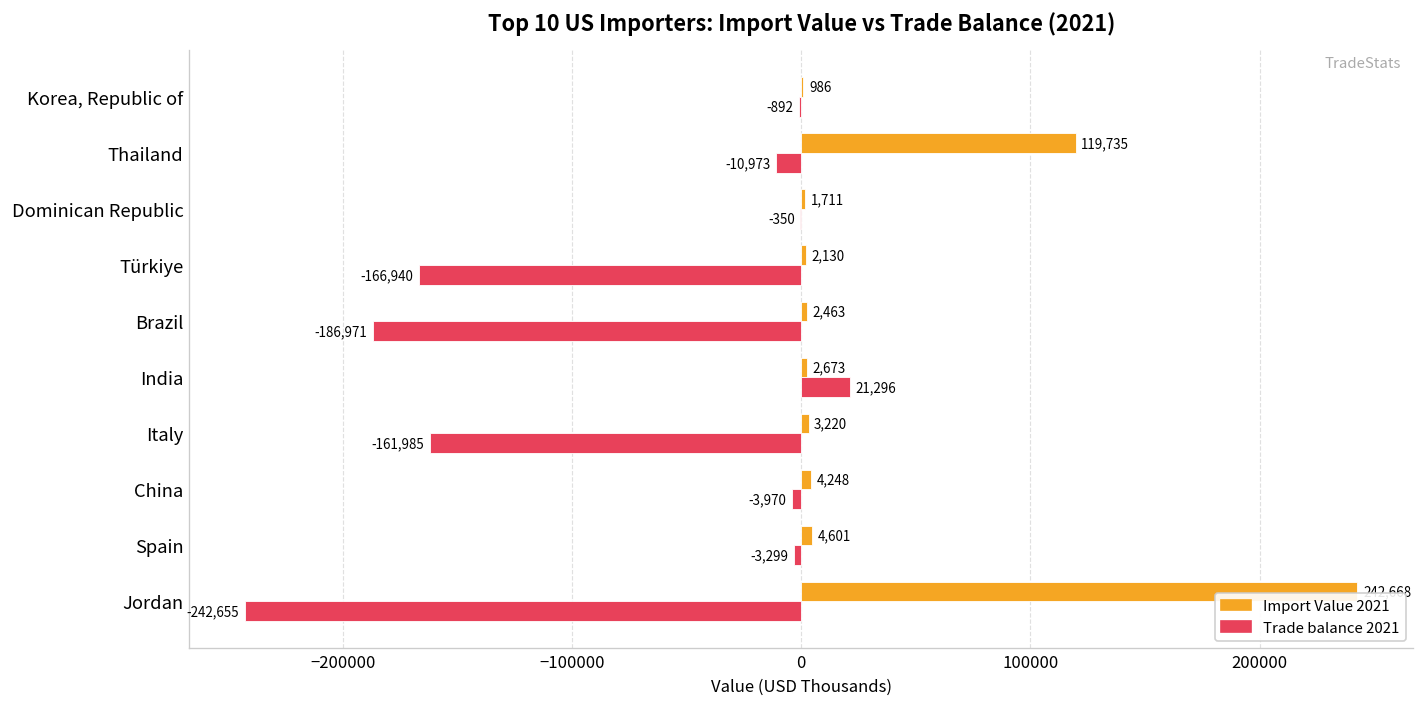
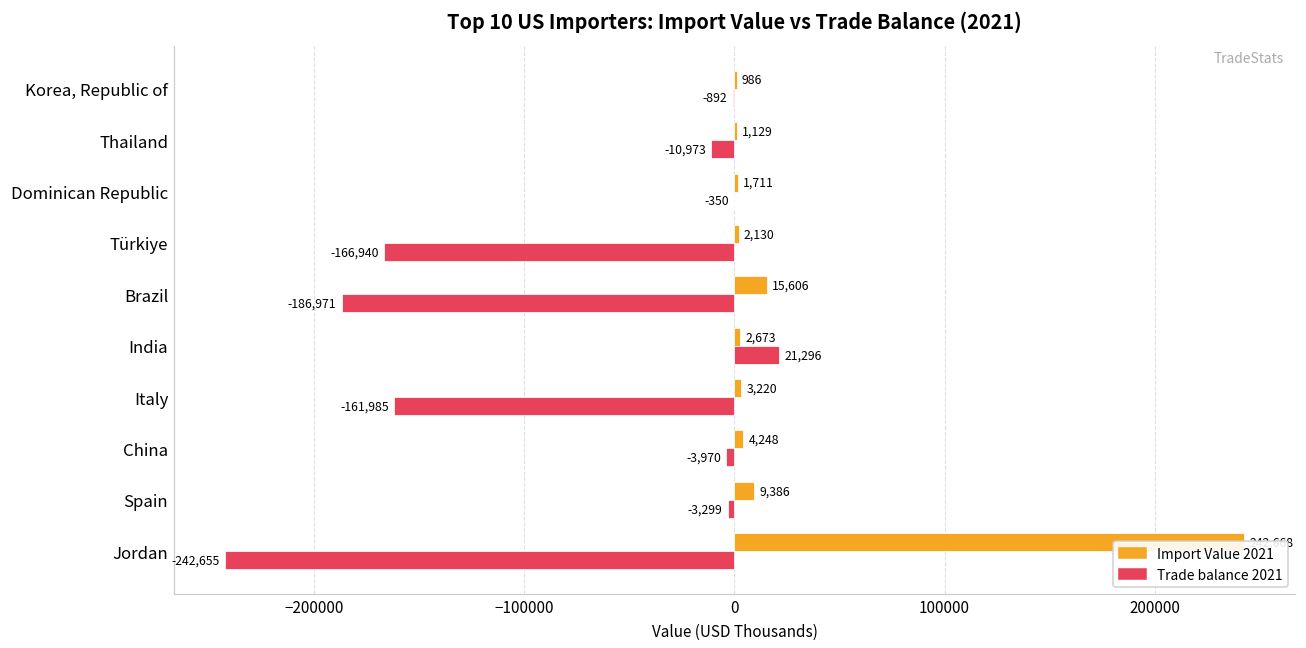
  {
    "Import Value 2021": {
      "Korea, Republic of": "986",
-     "Thailand": "119,735",
+     "Thailand": "1,129",
      "Dominican Republic": "1,711",
      "Türkiye": "2,130",
-     "Brazil": "2,463",
+     "Brazil": "15,606",
      "India": "2,673",
      "Italy": "3,220",
      "China": "4,248",
-     "Spain": "4,601"
+     "Spain": "9,386"
    },
    "Trade balance 2021": {
      "Korea, Republic of": "-892",
      "Thailand": "-10,973",
      "Dominican Republic": "-350",
      "Türkiye": "-166,940",
      "Brazil": "-186,971",
      "India": "21,296",
      "Italy": "-161,985",
      "China": "-3,970",
      "Spain": "-3,299",
      "Jordan": "-242,655"
    }
  }
